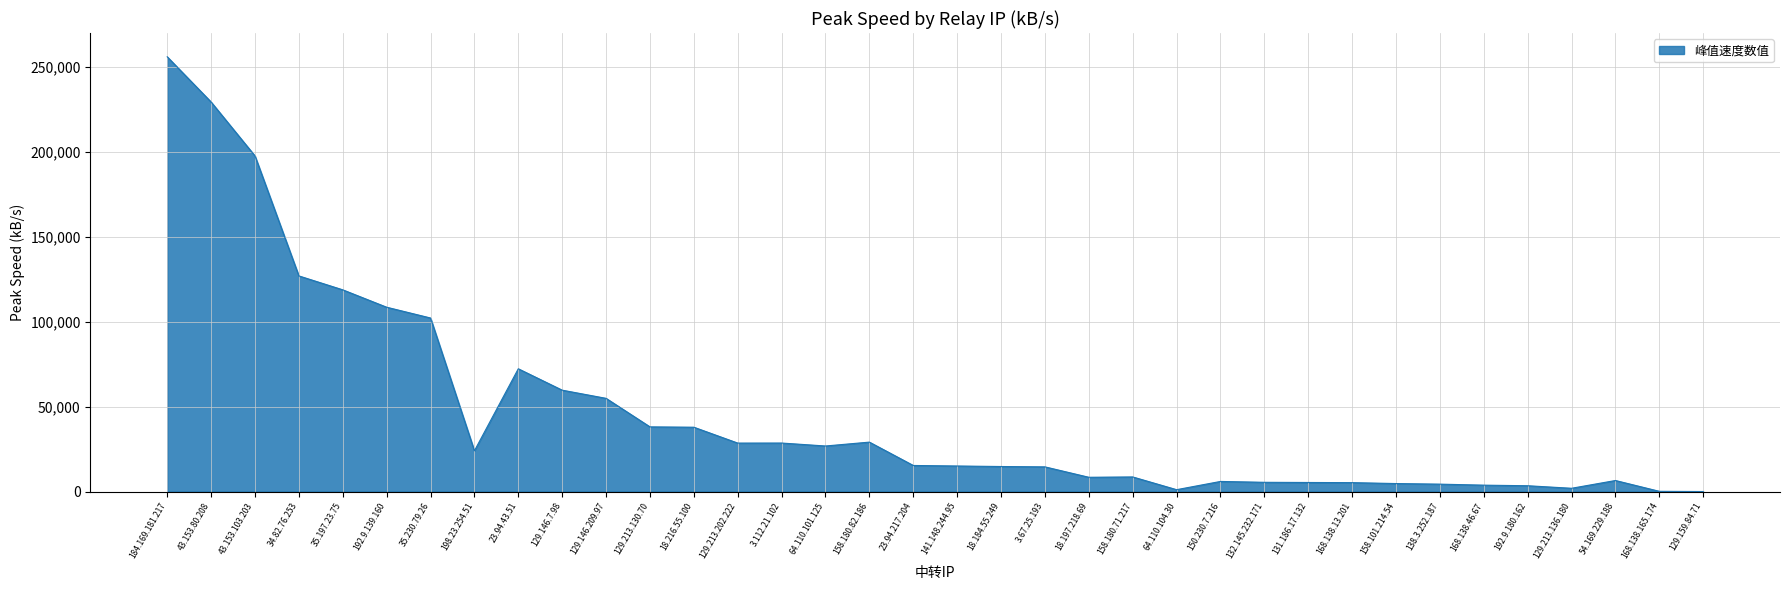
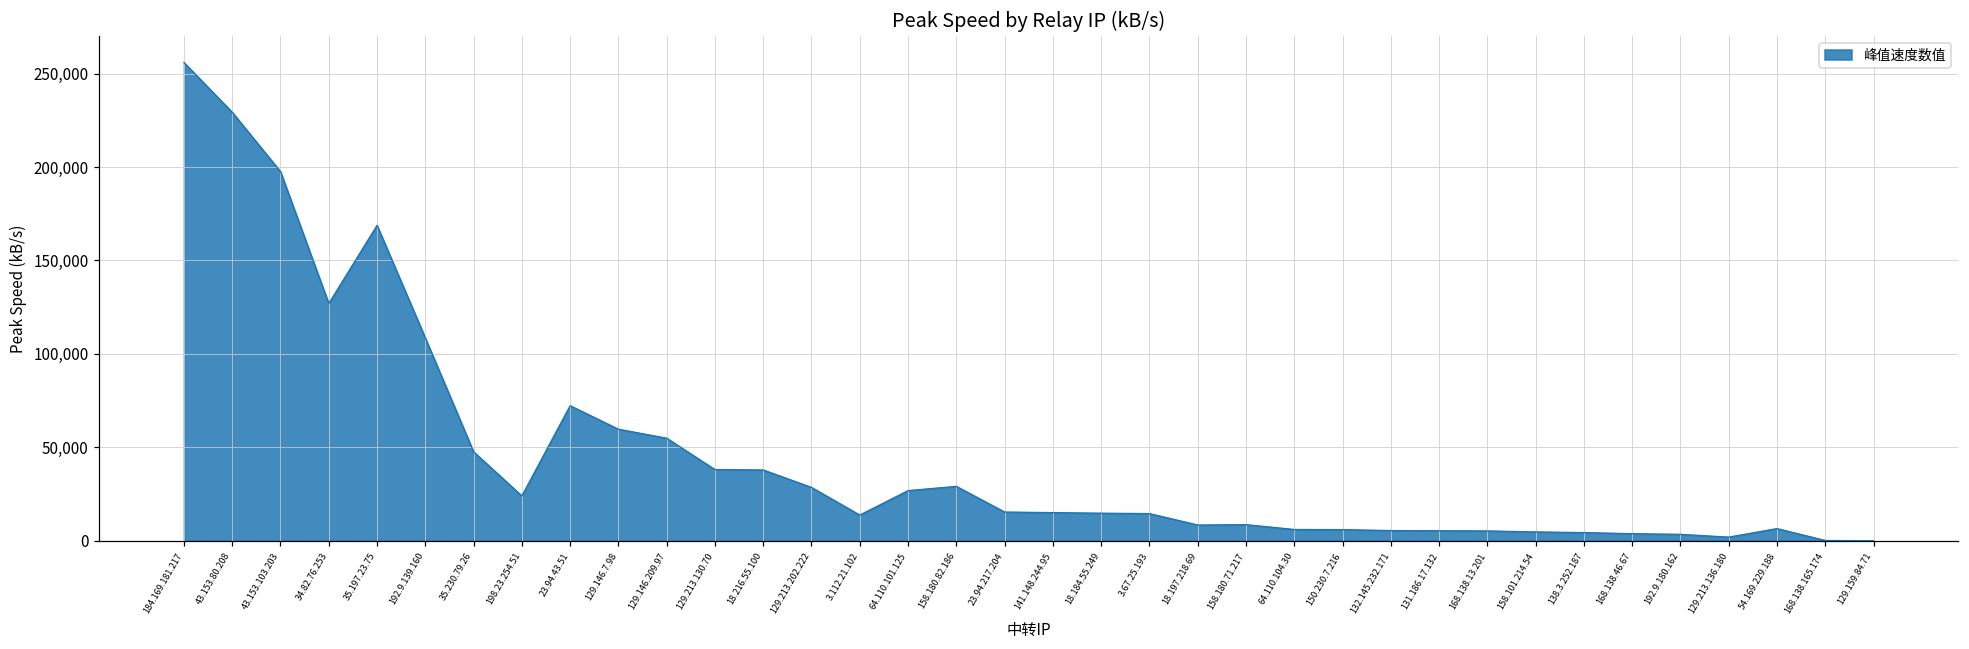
  {
    "184.169.181.217": "256,000",
    "43.153.80.208": "229,000",
    "43.153.103.203": "198,000",
    "34.82.76.253": "127,000",
-   "35.197.23.75": "119,000",
+   "35.197.23.75": "169,000",
    "192.9.139.160": "109,000",
-   "35.230.79.26": "102,000",
+   "35.230.79.26": "48,000",
    "198.23.254.51": "24,000",
    "23.94.43.51": "72,000",
    "129.146.7.98": "60,000",
    "129.146.209.97": "55,000",
    "129.213.130.70": "38,000",
    "18.216.55.100": "38,000",
    "129.213.202.222": "29,000",
-   "3.112.21.102": "29,000",
+   "3.112.21.102": "14,000",
    "64.110.101.125": "27,000",
    "158.180.82.186": "29,000",
    "23.94.217.204": "15,000",
    "141.148.244.95": "15,000",
    "18.184.55.249": "15,000",
    "3.67.25.193": "15,000",
    "18.197.218.69": "8,000",
    "158.180.71.217": "9,000",
-   "64.110.104.30": "1,000",
+   "64.110.104.30": "6,000",
    "150.230.7.216": "6,000",
    "132.145.232.171": "5,000",
    "131.186.17.132": "5,000",
    "168.138.13.201": "5,000",
    "158.101.214.54": "5,000",
    "138.3.252.187": "4,000",
    "168.138.46.67": "4,000",
    "192.9.180.162": "3,000",
    "129.213.136.180": "2,000",
    "54.169.229.188": "7,000",
    "168.138.165.174": "0",
    "129.159.84.71": "0"
  }
